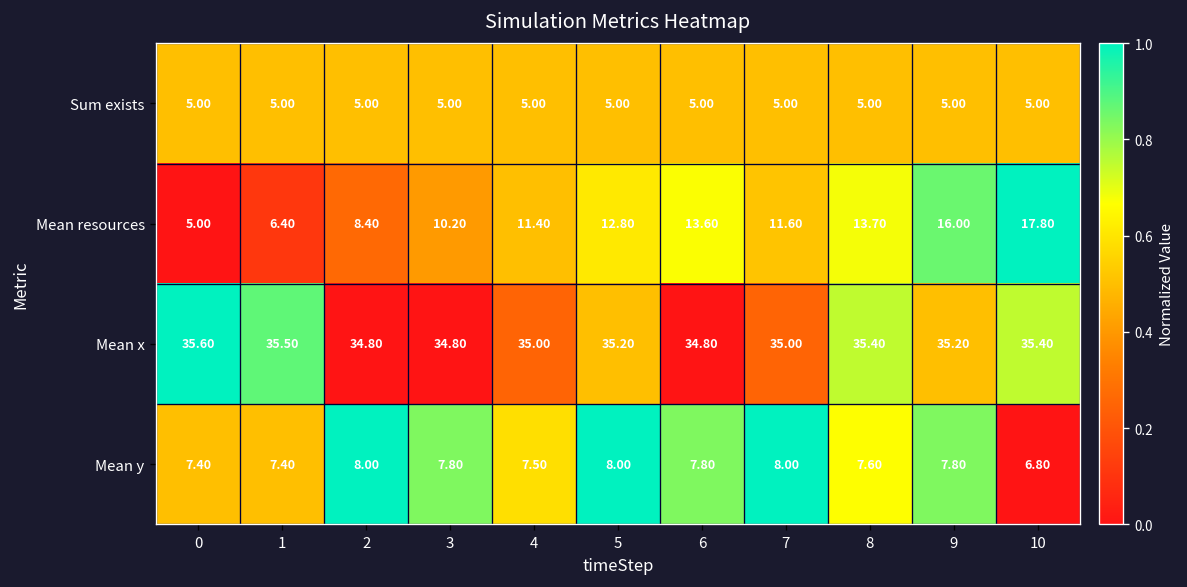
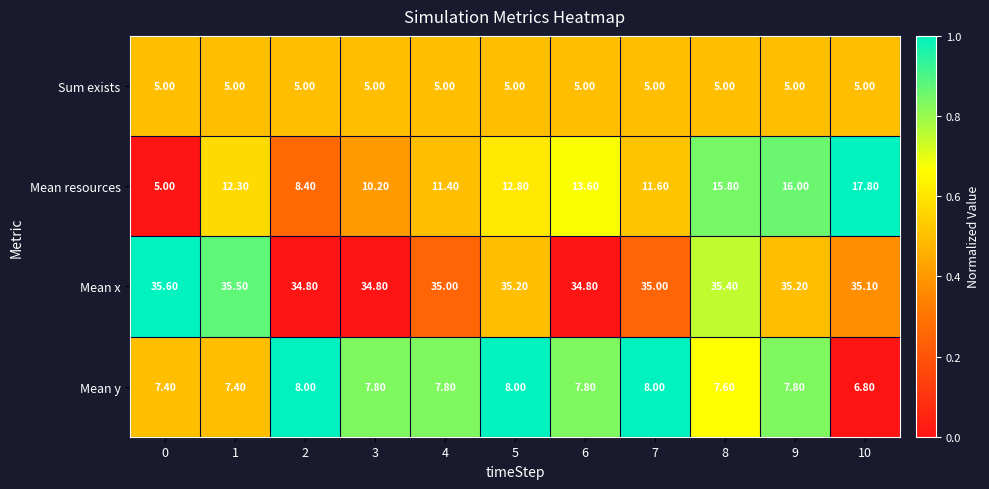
  {
    "Sum exists": {
      "0": 5.00,
      "1": 5.00,
      "2": 5.00,
      "3": 5.00,
      "4": 5.00,
      "5": 5.00,
      "6": 5.00,
      "7": 5.00,
      "8": 5.00,
      "9": 5.00,
      "10": 5.00
    },
    "Mean resources": {
      "0": 5.00,
-     "1": 6.40,
+     "1": 12.30,
      "2": 8.40,
      "3": 10.20,
      "4": 11.40,
      "5": 12.80,
      "6": 13.60,
      "7": 11.60,
-     "8": 13.70,
+     "8": 15.80,
      "9": 16.00,
      "10": 17.80
    },
    "Mean x": {
      "0": 35.60,
      "1": 35.50,
      "2": 34.80,
      "3": 34.80,
      "4": 35.00,
      "5": 35.20,
      "6": 34.80,
      "7": 35.00,
      "8": 35.40,
      "9": 35.20,
-     "10": 35.40
+     "10": 35.10
    },
    "Mean y": {
      "0": 7.40,
      "1": 7.40,
      "2": 8.00,
      "3": 7.80,
-     "4": 7.50,
+     "4": 7.80,
      "5": 8.00,
      "6": 7.80,
      "7": 8.00,
      "8": 7.60,
      "9": 7.80,
      "10": 6.80
    }
  }
